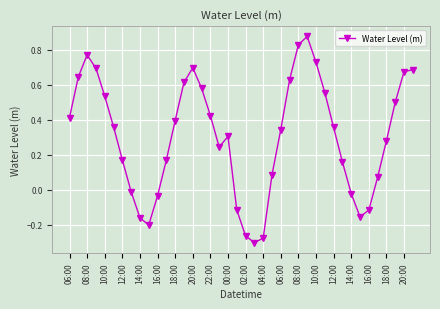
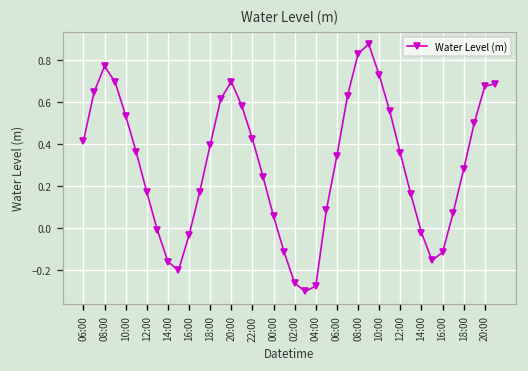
  {
    "22:00": 0.42,
-   "00:00": 0.31,
+   "00:00": 0.06,
    "02:00": -0.26,
    "04:00": -0.28
  }
